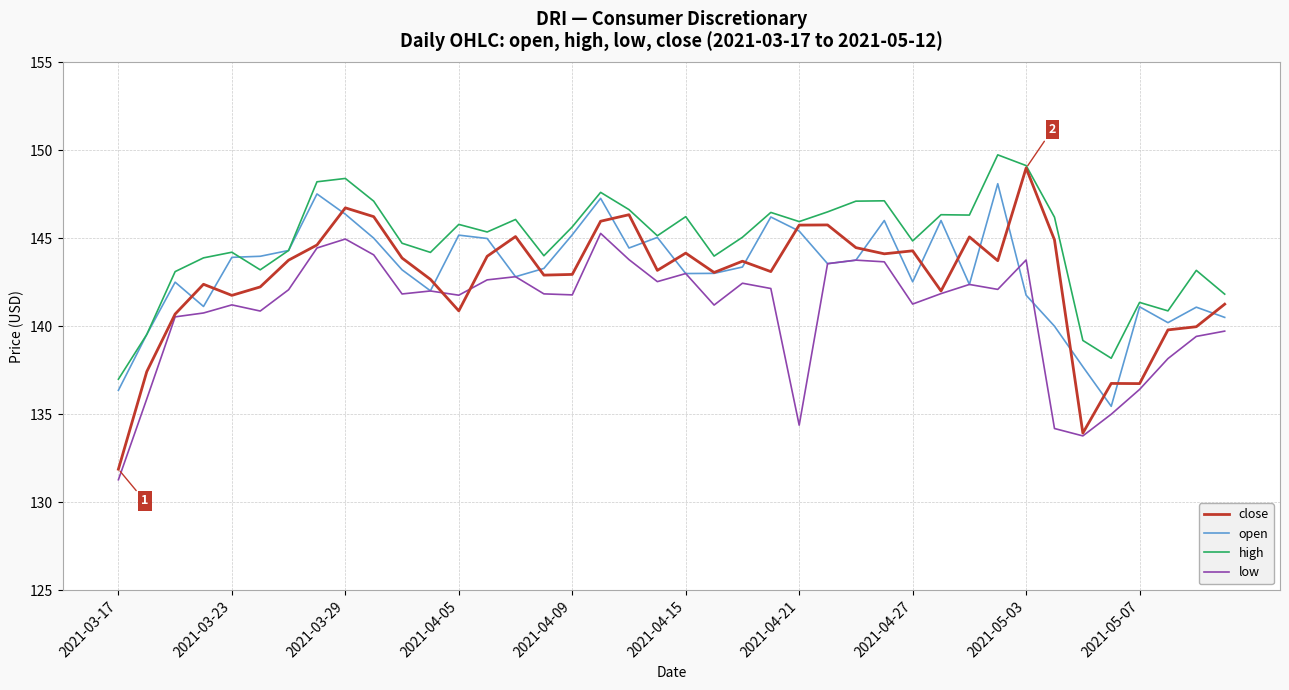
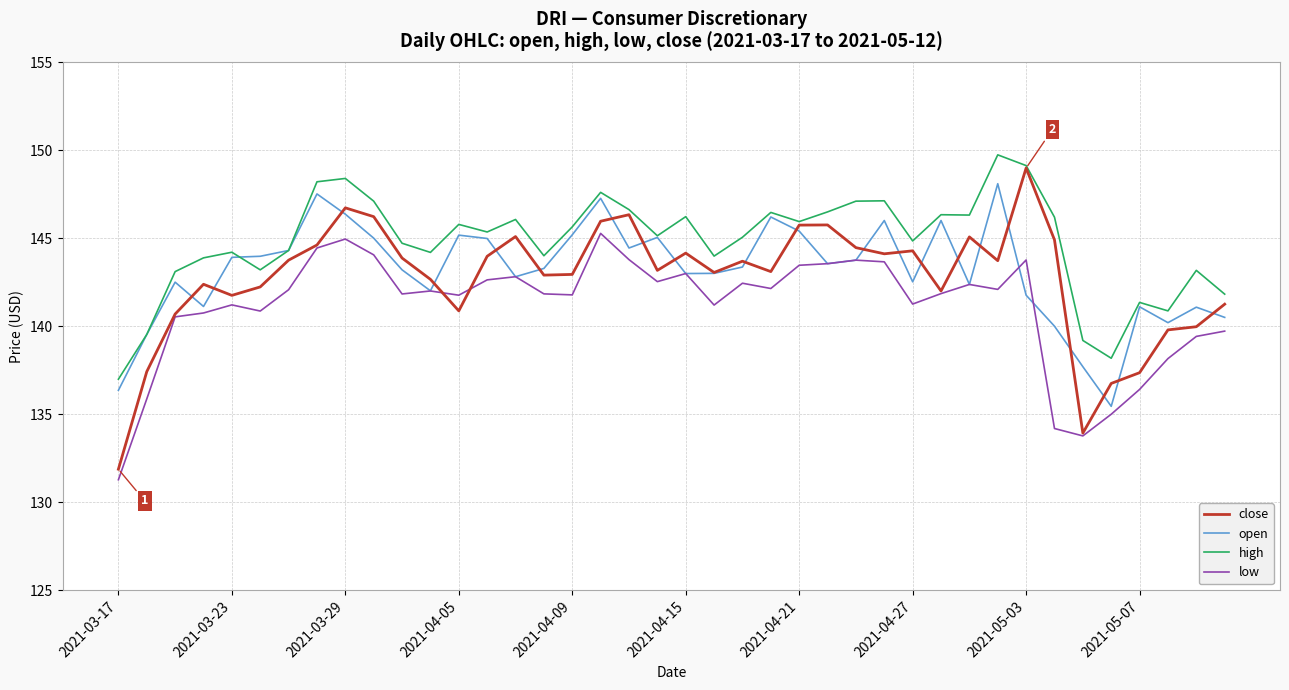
  {
    "close": {
      "2021-03-17": 131.9,
      "2021-03-23": 141.8,
      "2021-03-29": 146.7,
      "2021-04-05": 140.9,
      "2021-04-09": 142.9,
      "2021-04-15": 144.2,
      "2021-04-21": 145.7,
      "2021-04-27": 144.3,
-     "2021-05-07": 136.7
+     "2021-05-07": 137.4
    },
    "open": {
      "2021-03-17": 136.4,
      "2021-03-23": 143.9,
      "2021-03-29": 146.4,
      "2021-04-05": 145.2,
      "2021-04-09": 145.2,
      "2021-04-21": 145.4,
      "2021-04-27": 142.5,
      "2021-05-03": 141.8,
      "2021-05-07": 141.1
    },
    "high": {
      "2021-03-17": 137.0,
      "2021-03-23": 144.2,
      "2021-03-29": 148.4,
      "2021-04-05": 145.8,
      "2021-04-09": 145.6,
      "2021-04-15": 146.2,
      "2021-04-21": 145.9,
      "2021-04-27": 144.8,
      "2021-05-07": 141.4
    },
    "low": {
      "2021-03-17": 131.3,
      "2021-03-23": 141.2,
      "2021-03-29": 145.0,
      "2021-04-05": 141.8,
      "2021-04-09": 141.8,
-     "2021-04-21": 134.4,
+     "2021-04-21": 143.5,
      "2021-04-27": 141.3,
      "2021-05-03": 143.8,
      "2021-05-07": 136.4
    }
  }
